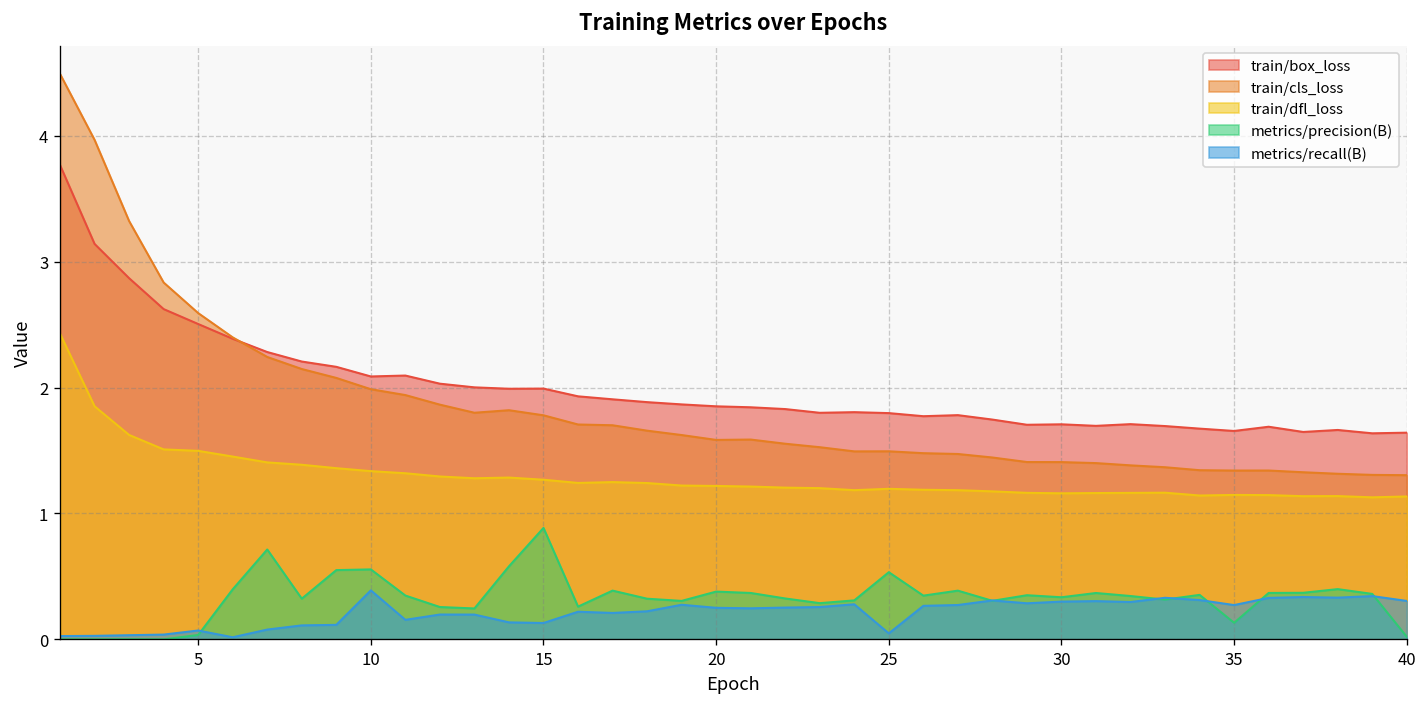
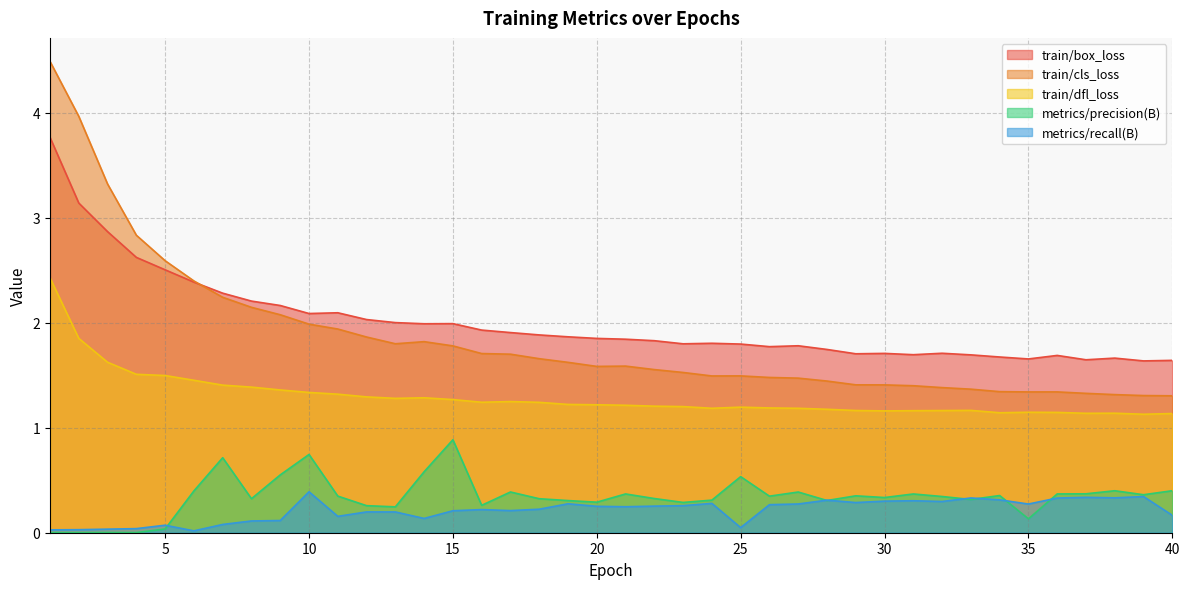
  {
    "metrics/precision(B)": {
      "5": 0.04,
-     "10": 0.56,
+     "10": 0.75,
      "15": 0.89,
-     "20": 0.38,
+     "20": 0.29,
      "25": 0.53,
      "30": 0.34,
      "35": 0.13,
-     "40": 0.02
+     "40": 0.40
    },
    "metrics/recall(B)": {
      "5": 0.07,
      "10": 0.39,
-     "15": 0.13,
+     "15": 0.21,
      "20": 0.25,
      "25": 0.05,
      "30": 0.30,
      "35": 0.27,
-     "40": 0.31
+     "40": 0.17
    }
  }
